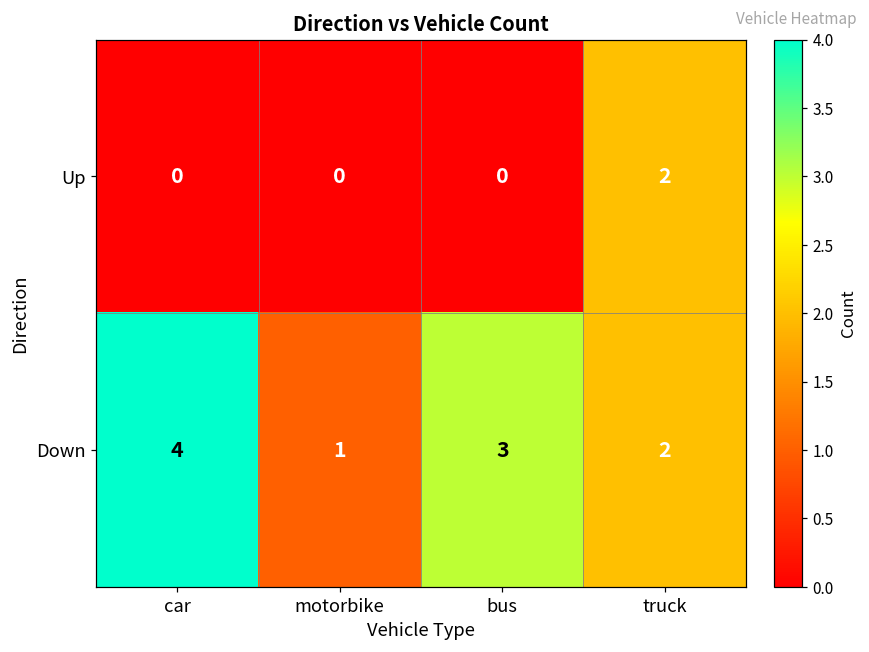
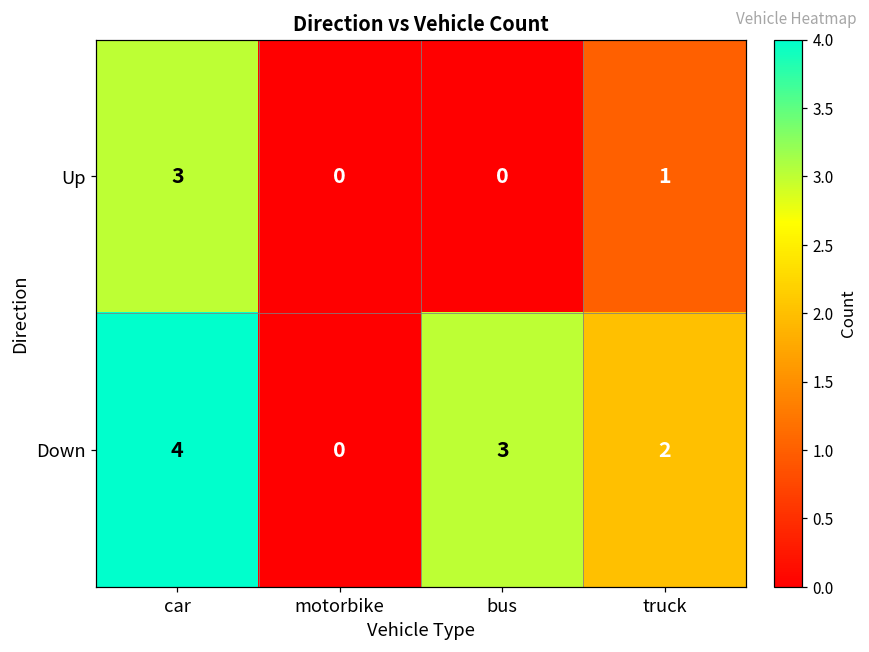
  {
    "Up": {
-     "car": 0,
+     "car": 3,
      "motorbike": 0,
      "bus": 0,
-     "truck": 2
+     "truck": 1
    },
    "Down": {
      "car": 4,
-     "motorbike": 1,
+     "motorbike": 0,
      "bus": 3,
      "truck": 2
    }
  }
